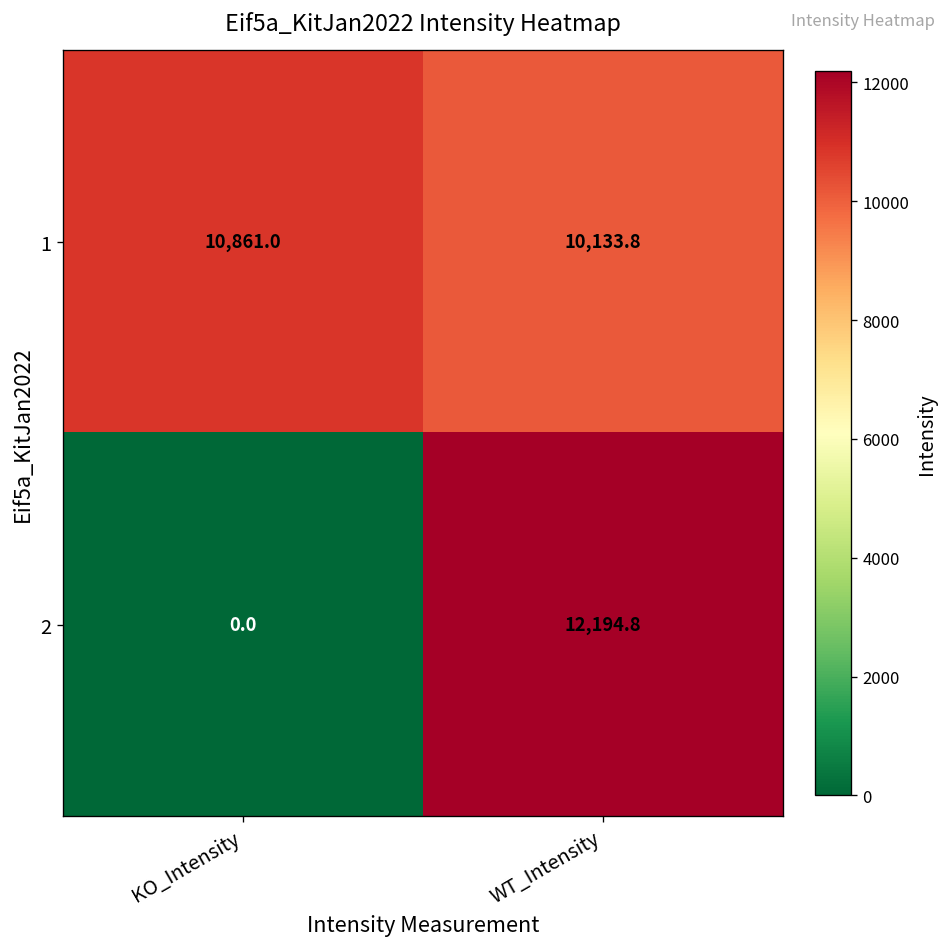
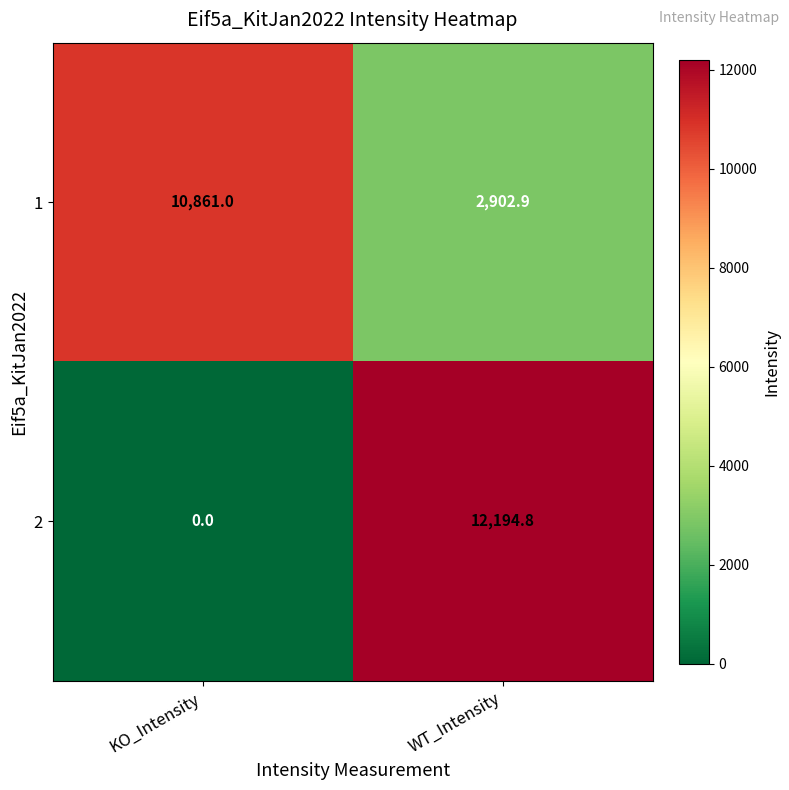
  {
    "1": {
      "KO_Intensity": "10,861.0",
-     "WT_Intensity": "10,133.8"
+     "WT_Intensity": "2,902.9"
    },
    "2": {
      "KO_Intensity": "0.0",
      "WT_Intensity": "12,194.8"
    }
  }
